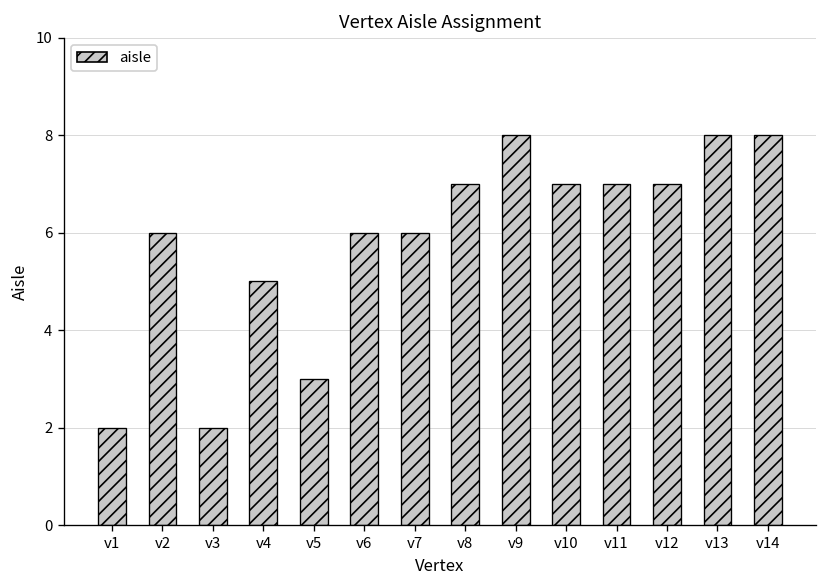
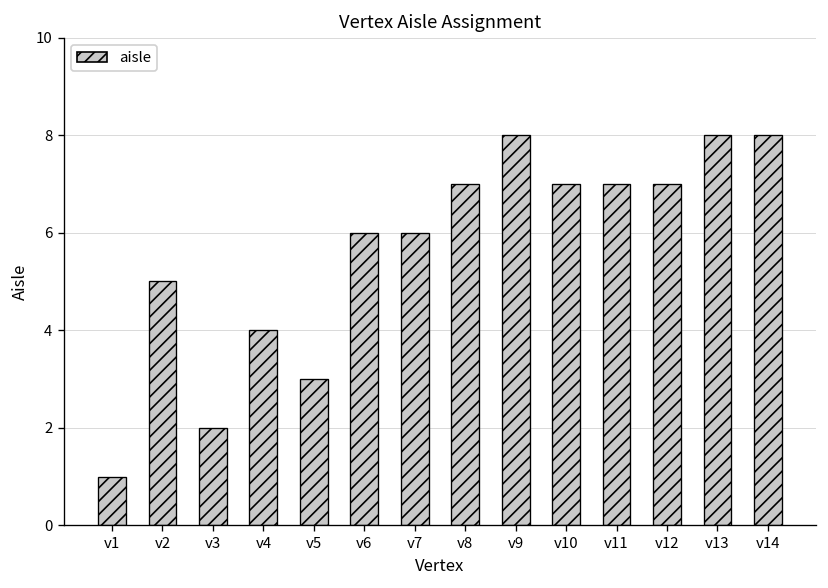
  {
-   "v1": 2,
-   "v2": 6,
+   "v1": 1,
+   "v2": 5,
    "v3": 2,
-   "v4": 5,
+   "v4": 4,
    "v5": 3,
    "v6": 6,
    "v7": 6,
    "v8": 7,
    "v9": 8,
    "v10": 7,
    "v11": 7,
    "v12": 7,
    "v13": 8,
    "v14": 8
  }
